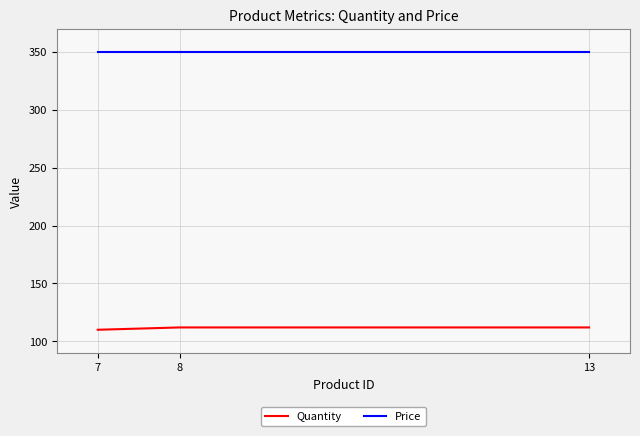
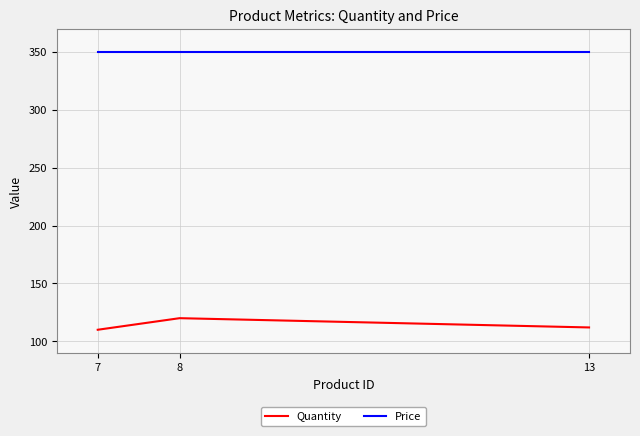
  {
    "Quantity": {
      "7": 110,
-     "8": 112,
+     "8": 120,
      "13": 112
    },
    "Price": {
      "7": 350,
      "8": 350,
      "13": 350
    }
  }
